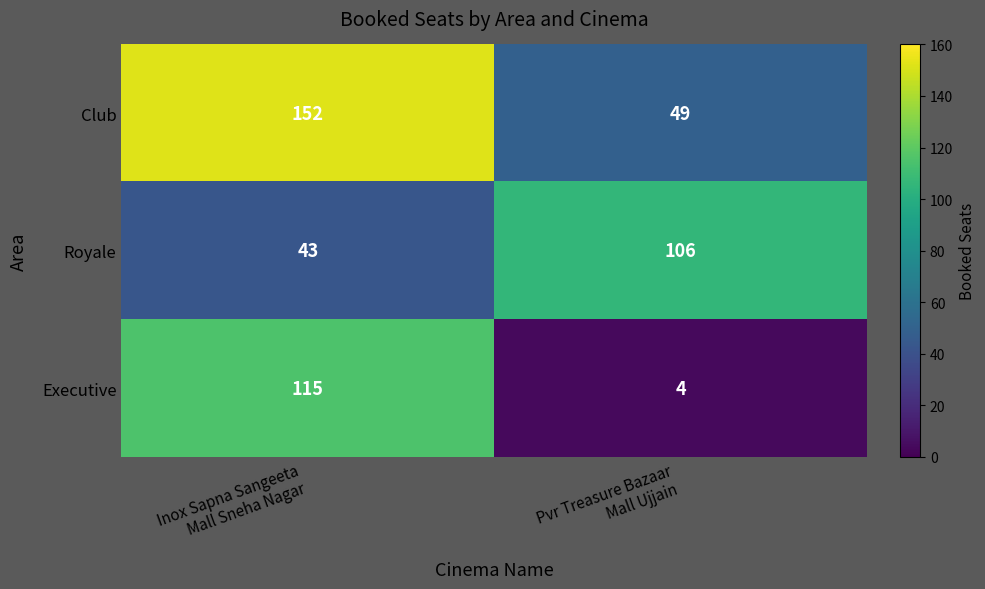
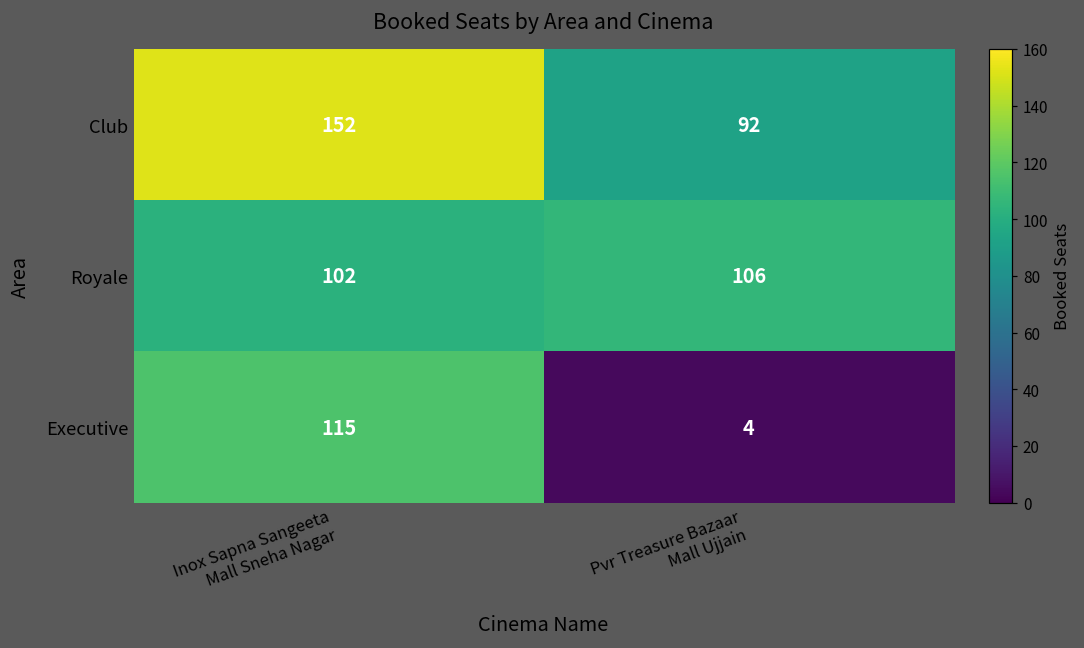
  {
    "Club": {
      "Inox Sapna Sangeeta Mall Sneha Nagar": 152,
-     "Pvr Treasure Bazaar Mall Ujjain": 49
+     "Pvr Treasure Bazaar Mall Ujjain": 92
    },
    "Royale": {
-     "Inox Sapna Sangeeta Mall Sneha Nagar": 43,
+     "Inox Sapna Sangeeta Mall Sneha Nagar": 102,
      "Pvr Treasure Bazaar Mall Ujjain": 106
    },
    "Executive": {
      "Inox Sapna Sangeeta Mall Sneha Nagar": 115,
      "Pvr Treasure Bazaar Mall Ujjain": 4
    }
  }
